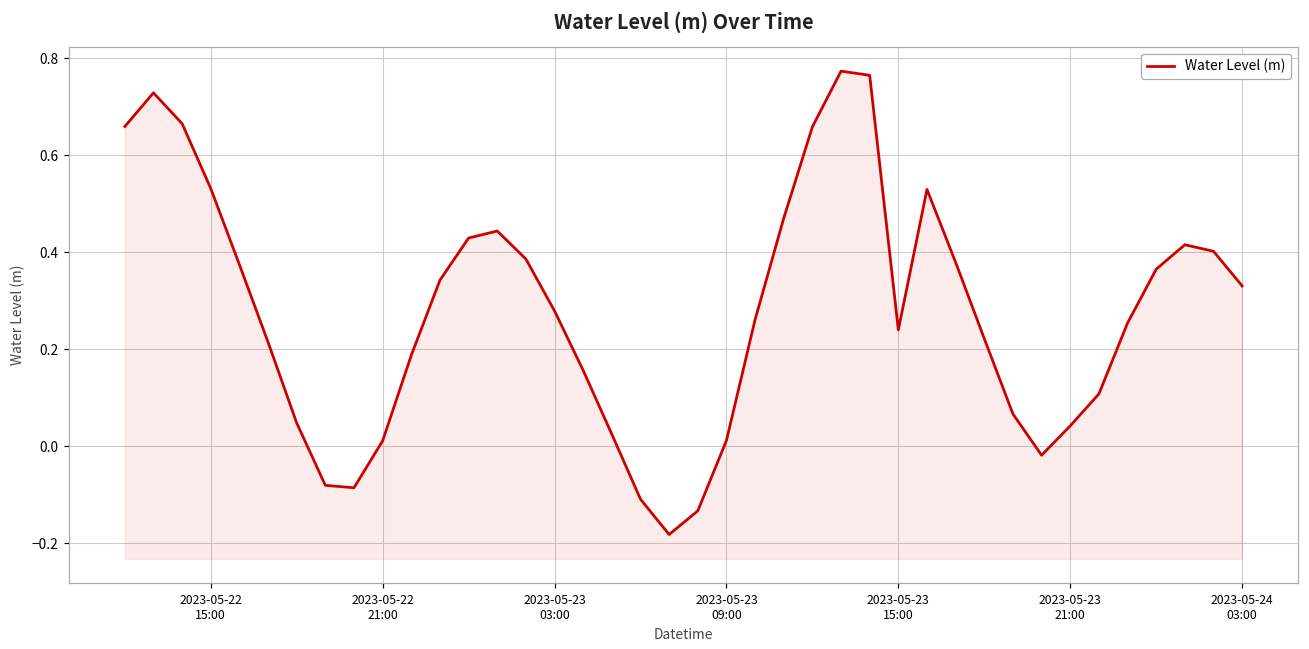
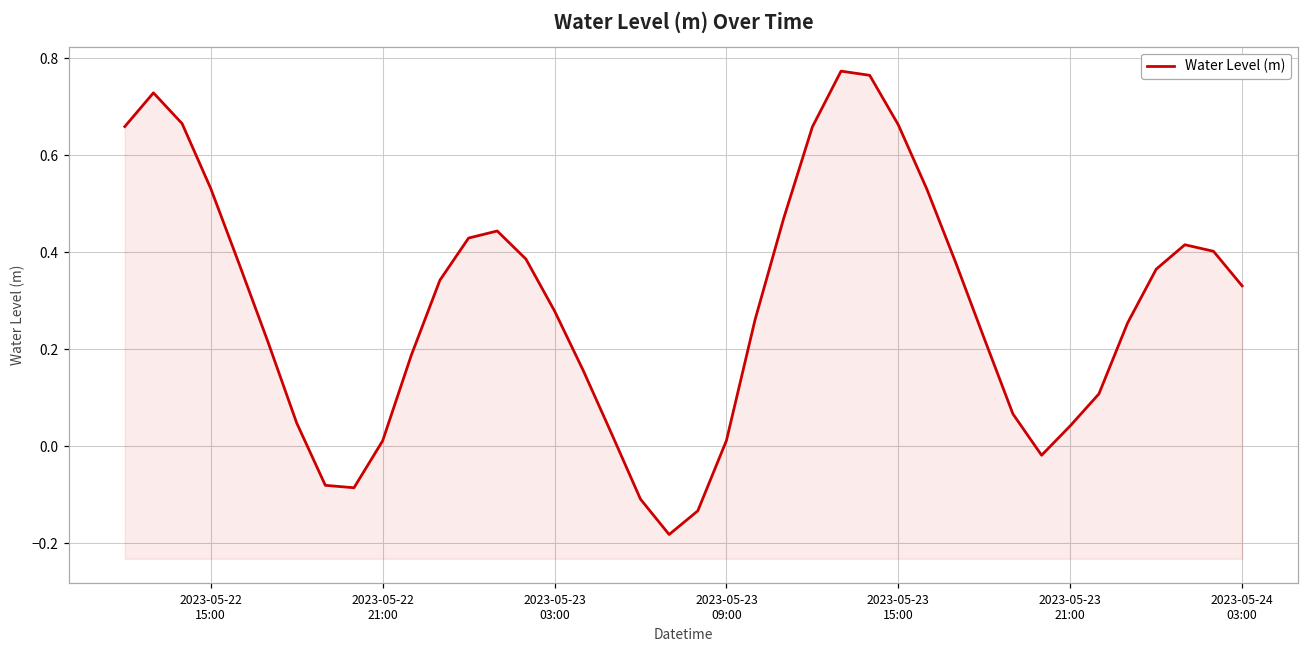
  {
    "2023-05-22 15:00": 0.53,
    "2023-05-22 21:00": 0.01,
    "2023-05-23 03:00": 0.28,
    "2023-05-23 09:00": 0.01,
-   "2023-05-23 15:00": 0.24,
+   "2023-05-23 15:00": 0.66,
    "2023-05-23 21:00": 0.04,
    "2023-05-24 03:00": 0.33
  }
